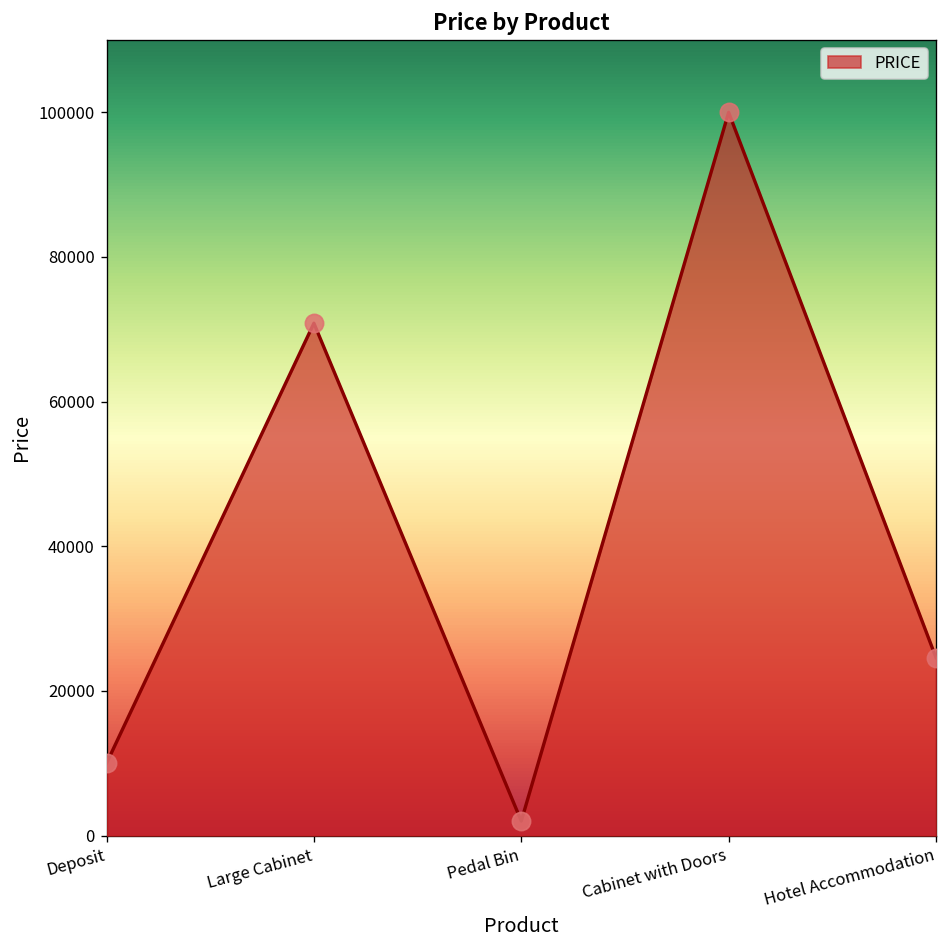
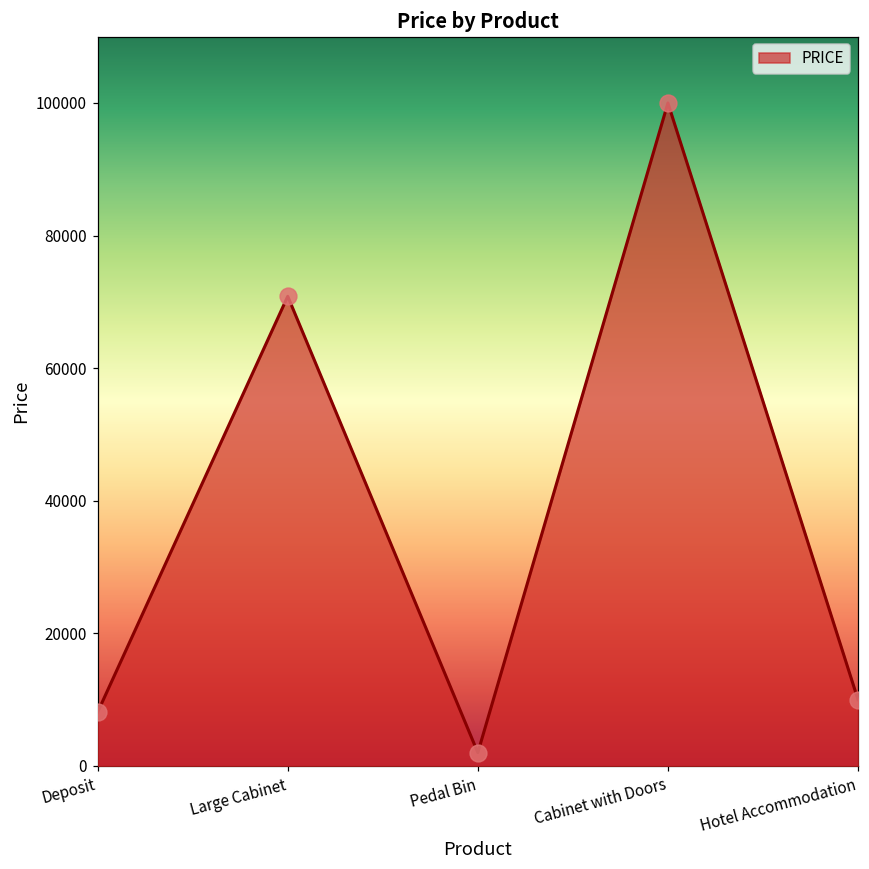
  {
-   "Deposit": 10000,
+   "Deposit": 8000,
    "Large Cabinet": 71000,
    "Pedal Bin": 2000,
    "Cabinet with Doors": 100000,
-   "Hotel Accommodation": 25000
+   "Hotel Accommodation": 10000
  }
